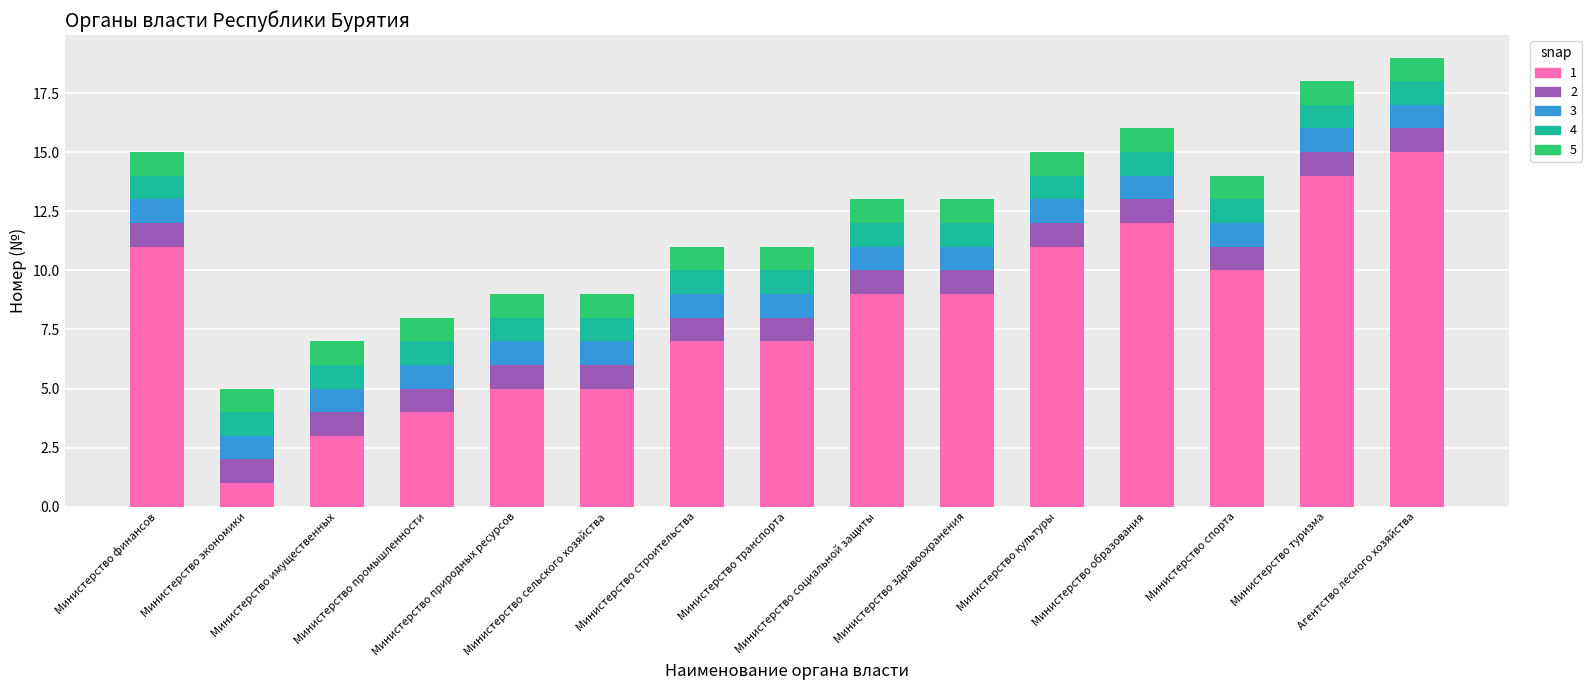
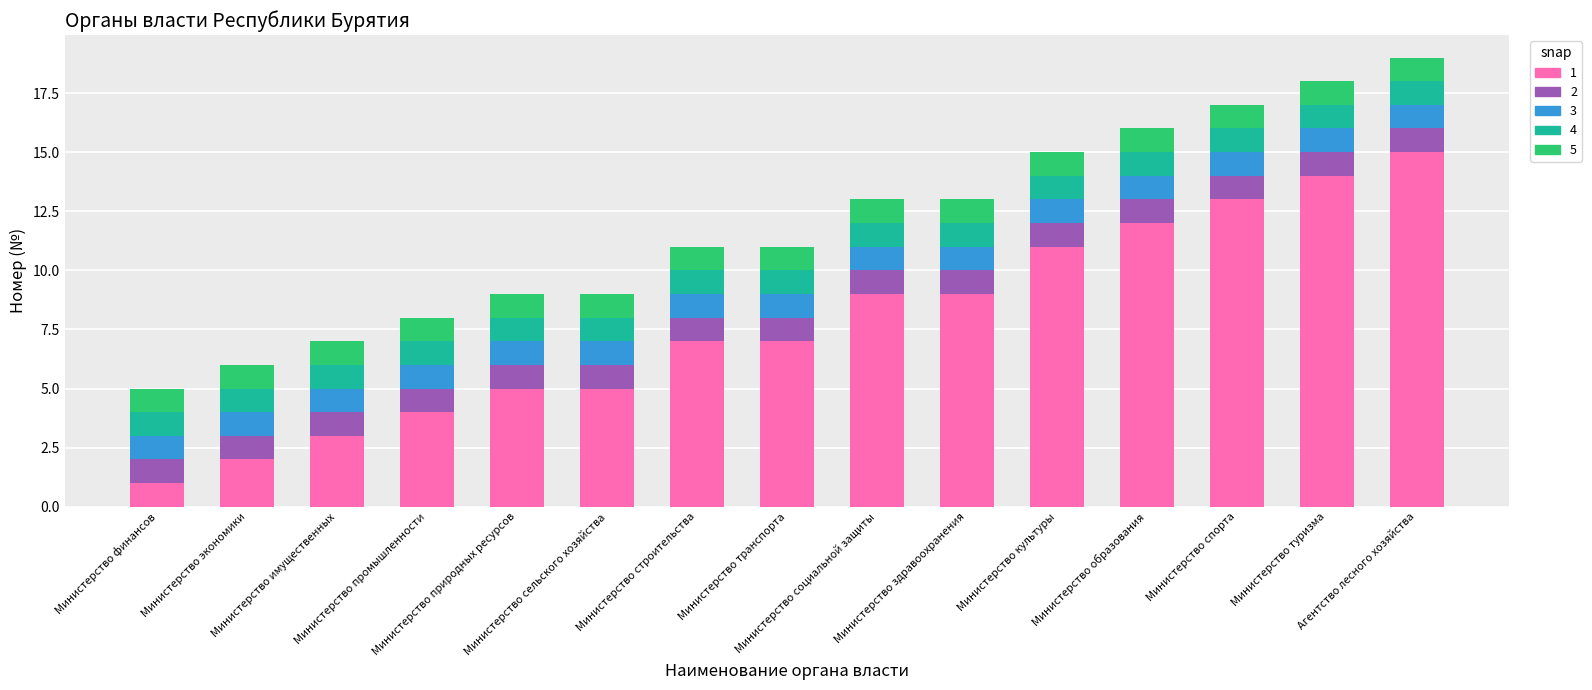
  {
    "1": {
-     "Министерство финансов": 11,
-     "Министерство экономики": 1,
+     "Министерство финансов": 1,
+     "Министерство экономики": 2,
      "Министерство имущественных": 3,
      "Министерство промышленности": 4,
      "Министерство природных ресурсов": 5,
      "Министерство сельского хозяйства": 5,
      "Министерство строительства": 7,
      "Министерство транспорта": 7,
      "Министерство социальной защиты": 9,
      "Министерство здравоохранения": 9,
      "Министерство культуры": 11,
      "Министерство образования": 12,
-     "Министерство спорта": 10,
+     "Министерство спорта": 13,
      "Министерство туризма": 14,
      "Агентство лесного хозяйства": 15
    },
    "2": {
      "Министерство финансов": 1,
      "Министерство экономики": 1,
      "Министерство имущественных": 1,
      "Министерство промышленности": 1,
      "Министерство природных ресурсов": 1,
      "Министерство сельского хозяйства": 1,
      "Министерство строительства": 1,
      "Министерство транспорта": 1,
      "Министерство социальной защиты": 1,
      "Министерство здравоохранения": 1,
      "Министерство культуры": 1,
      "Министерство образования": 1,
      "Министерство спорта": 1,
      "Министерство туризма": 1,
      "Агентство лесного хозяйства": 1
    },
    "3": {
      "Министерство финансов": 1,
      "Министерство экономики": 1,
      "Министерство имущественных": 1,
      "Министерство промышленности": 1,
      "Министерство природных ресурсов": 1,
      "Министерство сельского хозяйства": 1,
      "Министерство строительства": 1,
      "Министерство транспорта": 1,
      "Министерство социальной защиты": 1,
      "Министерство здравоохранения": 1,
      "Министерство культуры": 1,
      "Министерство образования": 1,
      "Министерство спорта": 1,
      "Министерство туризма": 1,
      "Агентство лесного хозяйства": 1
    }
  }
